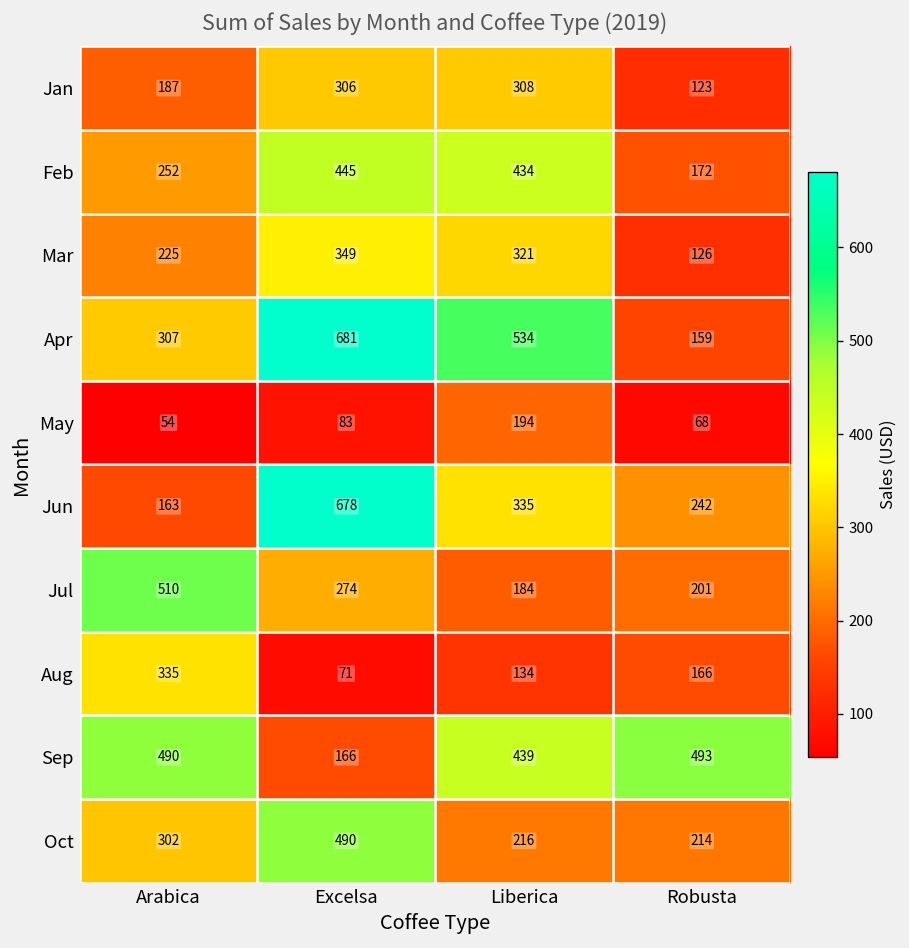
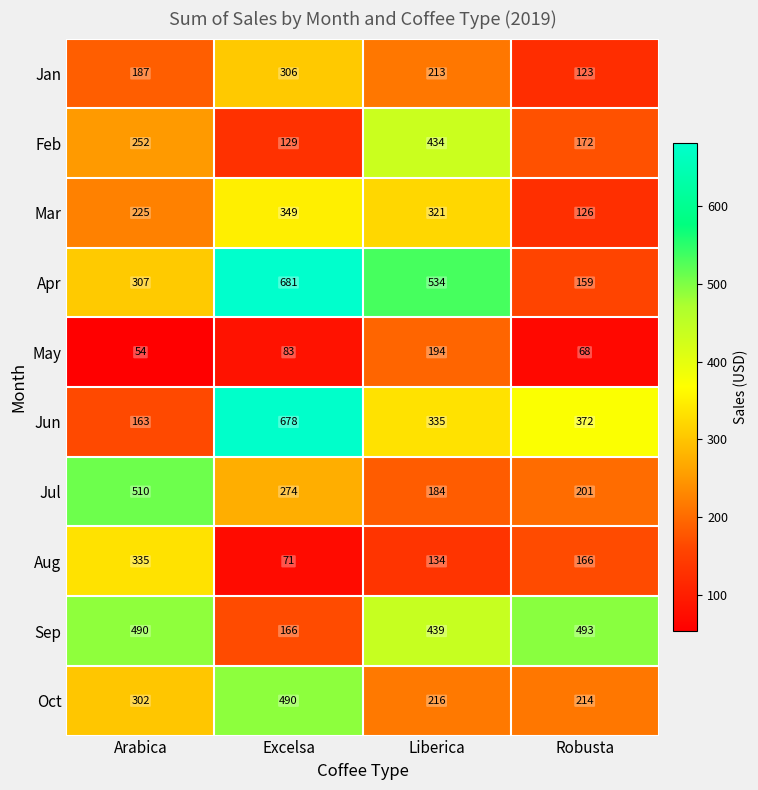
  {
    "Jan": {
-     "Liberica": 308
+     "Liberica": 213
    },
    "Feb": {
-     "Excelsa": 445
+     "Excelsa": 129
    },
    "Jun": {
-     "Robusta": 242
+     "Robusta": 372
    }
  }
